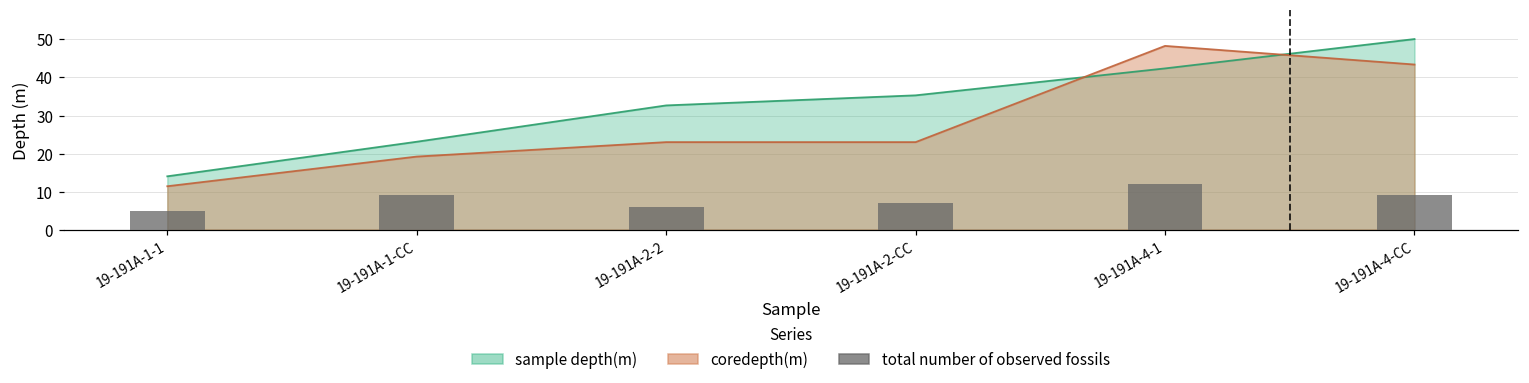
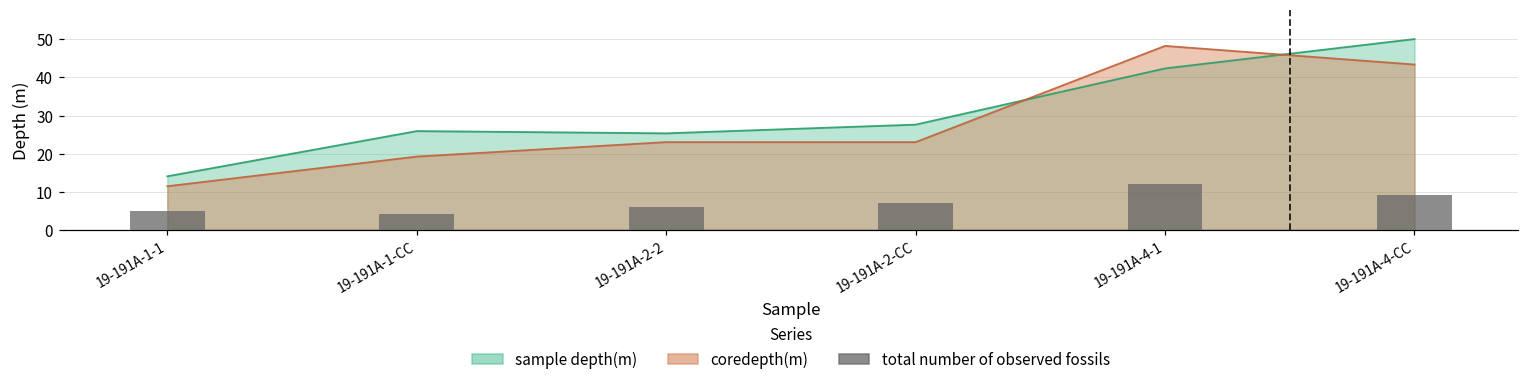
  {
    "sample depth(m)": {
      "19-191A-1-1": 14,
-     "19-191A-1-CC": 23,
-     "19-191A-2-2": 33,
-     "19-191A-2-CC": 35,
+     "19-191A-1-CC": 26,
+     "19-191A-2-2": 25,
+     "19-191A-2-CC": 28,
      "19-191A-4-1": 42,
      "19-191A-4-CC": 50
    },
    "total number of observed fossils": {
      "19-191A-1-1": 5,
-     "19-191A-1-CC": 9,
+     "19-191A-1-CC": 4,
      "19-191A-2-2": 6,
      "19-191A-2-CC": 7,
      "19-191A-4-1": 12,
      "19-191A-4-CC": 9
    },
    "coredepth(m)": {
      "19-191A-1-1": 11,
      "19-191A-1-CC": 19,
      "19-191A-2-2": 23,
      "19-191A-2-CC": 23,
      "19-191A-4-1": 48,
      "19-191A-4-CC": 43
    }
  }
